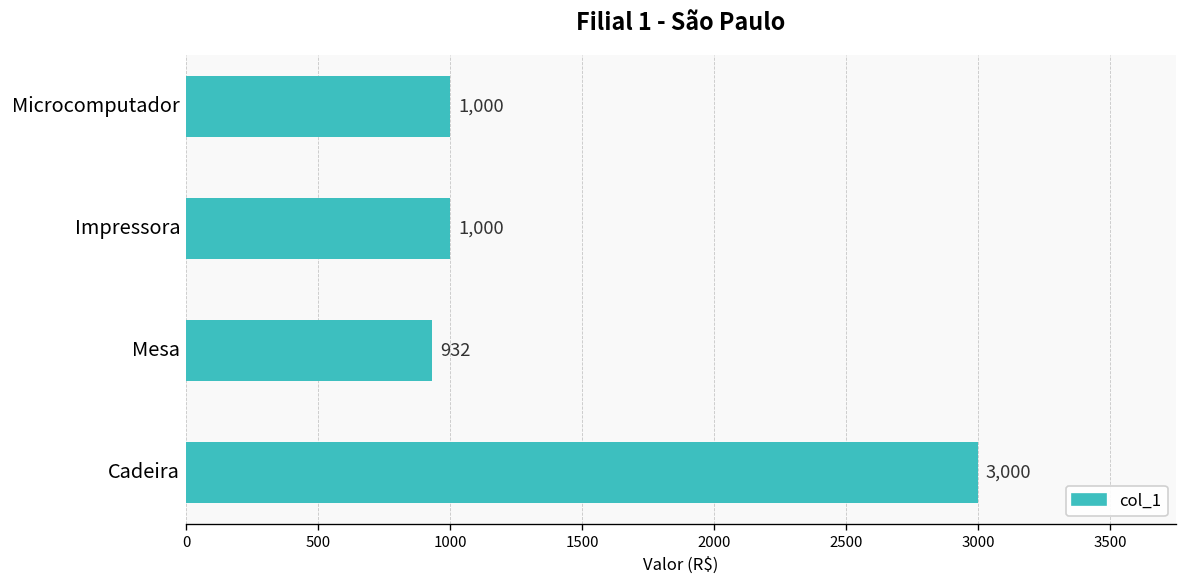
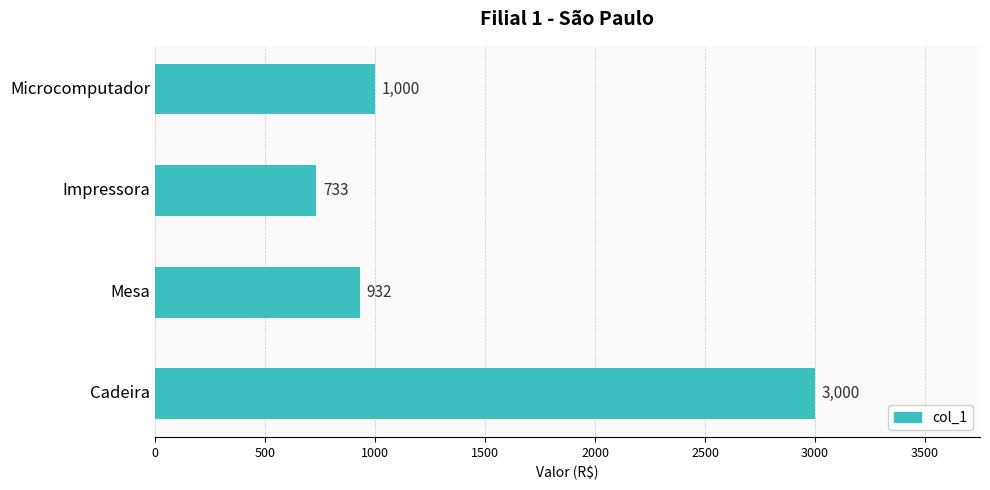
  {
    "Microcomputador": "1,000",
-   "Impressora": "1,000",
+   "Impressora": "733",
    "Mesa": "932",
    "Cadeira": "3,000"
  }
